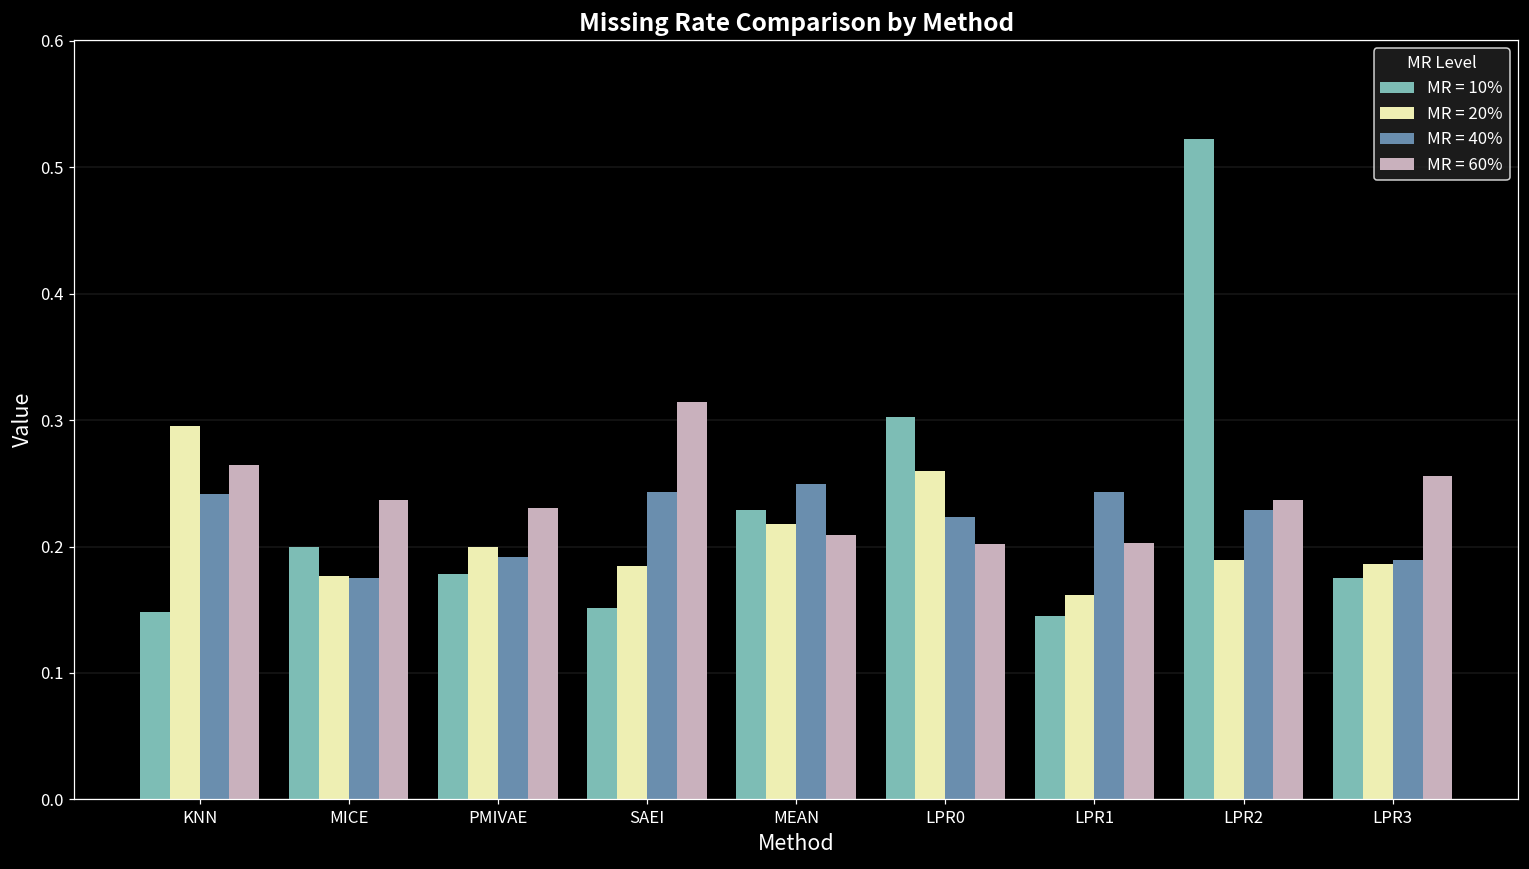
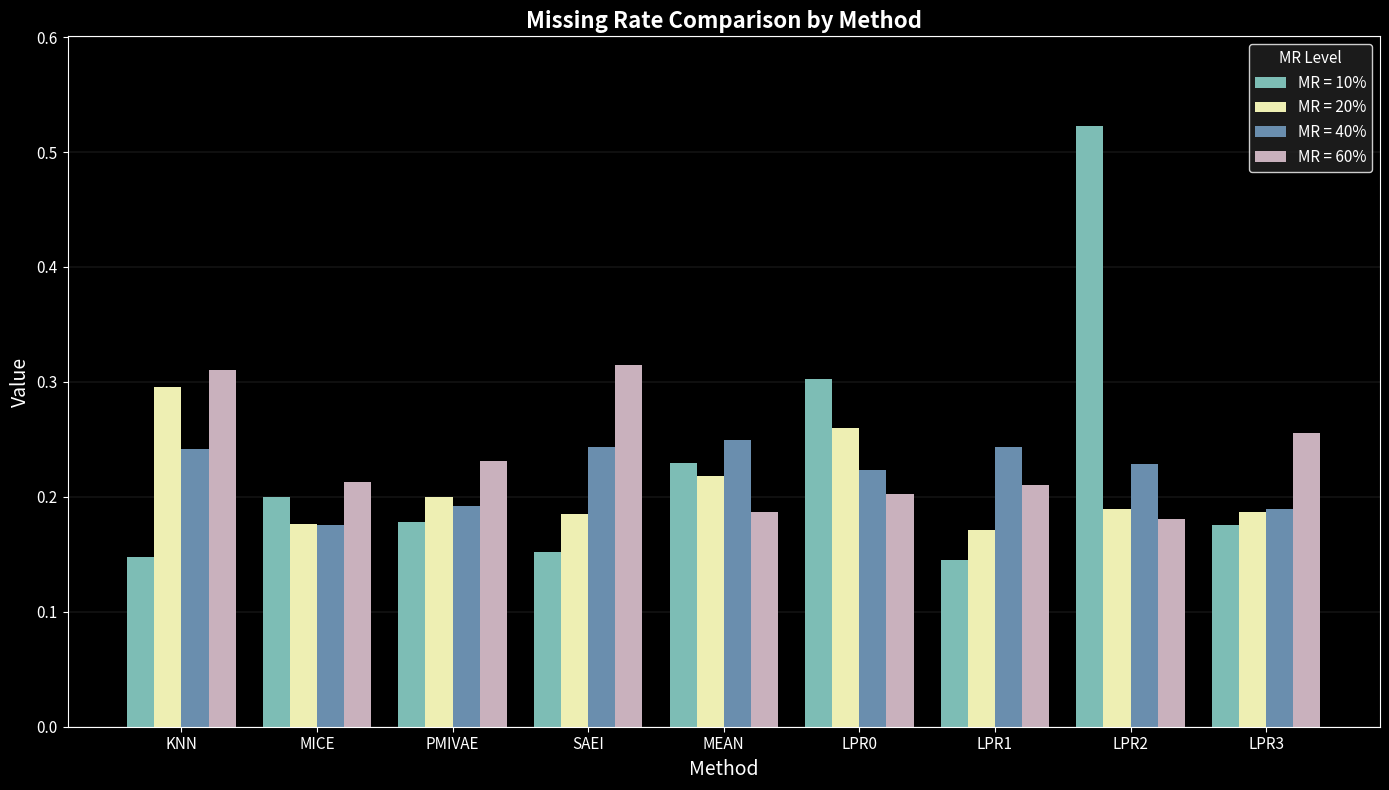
  {
    "MR = 20%": {
      "KNN": 0.296,
      "MICE": 0.177,
      "PMIVAE": 0.200,
      "SAEI": 0.185,
      "MEAN": 0.218,
      "LPR0": 0.260,
-     "LPR1": 0.162,
+     "LPR1": 0.171,
      "LPR2": 0.189,
      "LPR3": 0.186
    },
    "MR = 60%": {
-     "KNN": 0.265,
-     "MICE": 0.237,
+     "KNN": 0.311,
+     "MICE": 0.213,
      "PMIVAE": 0.231,
      "SAEI": 0.315,
-     "MEAN": 0.209,
+     "MEAN": 0.187,
      "LPR0": 0.202,
-     "LPR1": 0.202,
-     "LPR2": 0.237,
+     "LPR1": 0.210,
+     "LPR2": 0.181,
      "LPR3": 0.256
    }
  }
